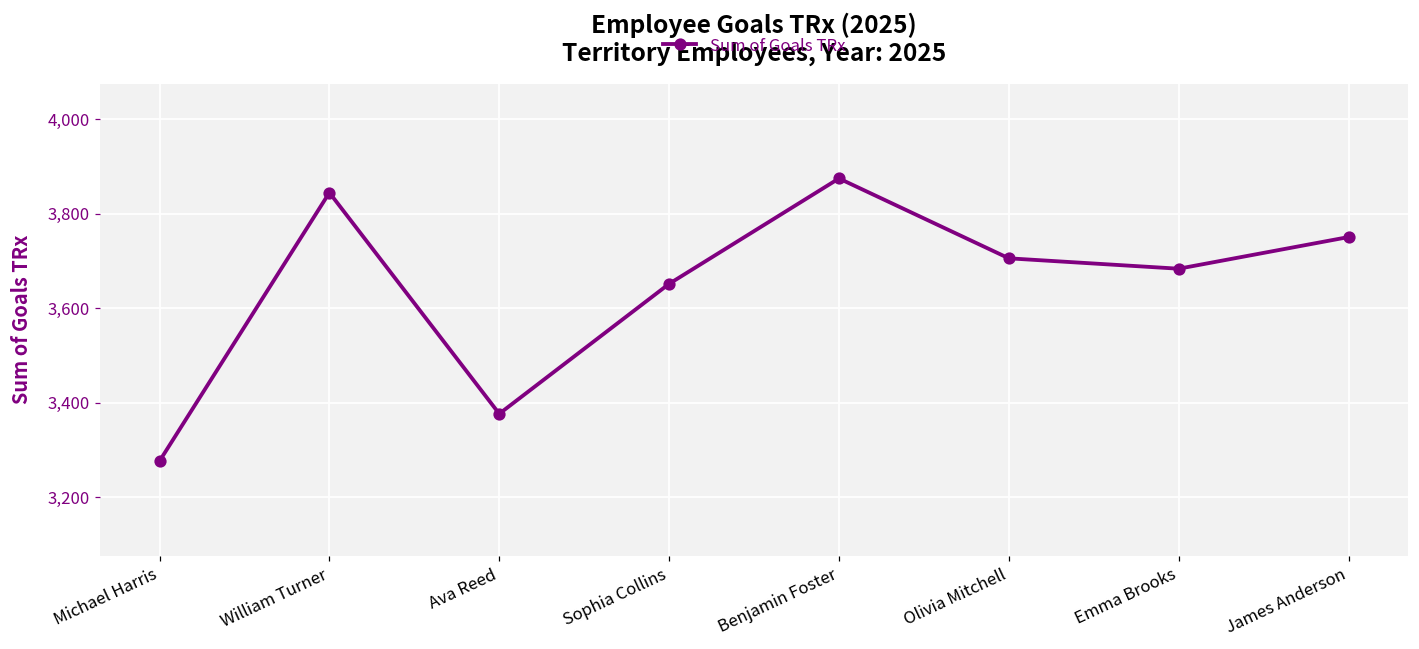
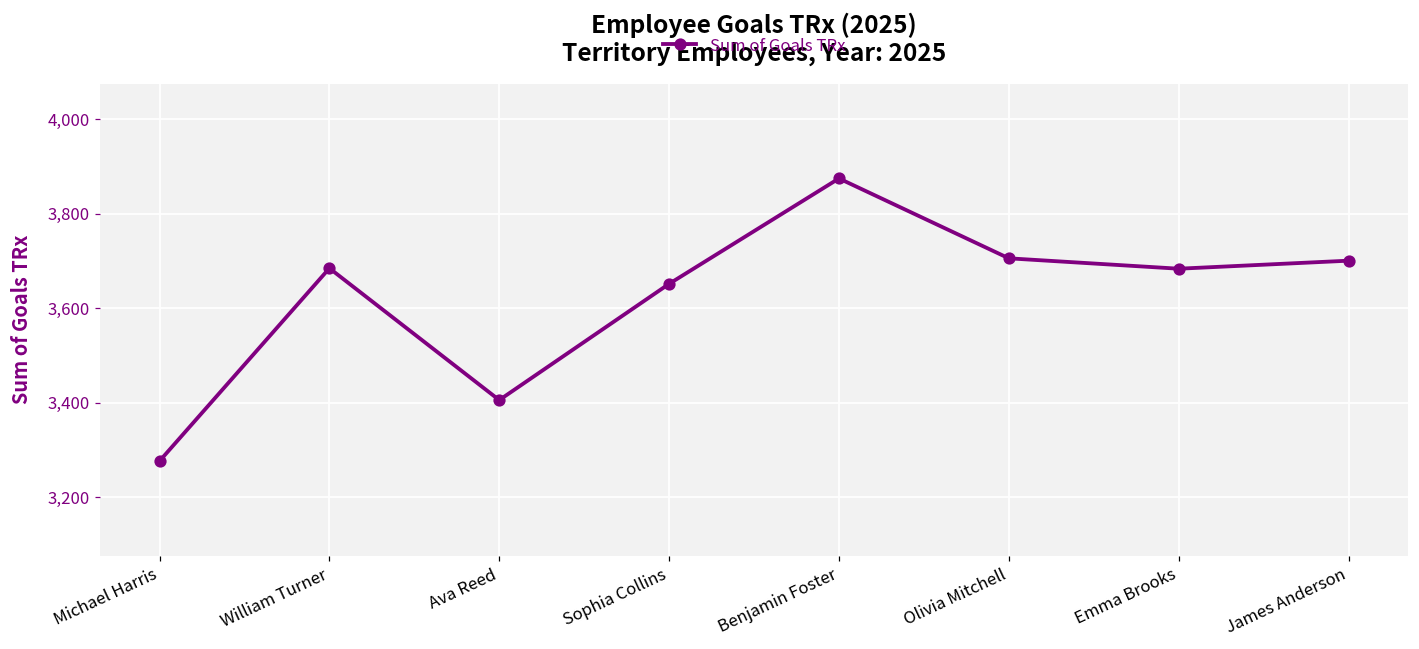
  {
    "Michael Harris": "3,280",
-   "William Turner": "3,850",
-   "Ava Reed": "3,380",
+   "William Turner": "3,690",
+   "Ava Reed": "3,410",
    "Sophia Collins": "3,650",
    "Benjamin Foster": "3,880",
    "Olivia Mitchell": "3,710",
    "Emma Brooks": "3,680",
-   "James Anderson": "3,750"
+   "James Anderson": "3,700"
  }
